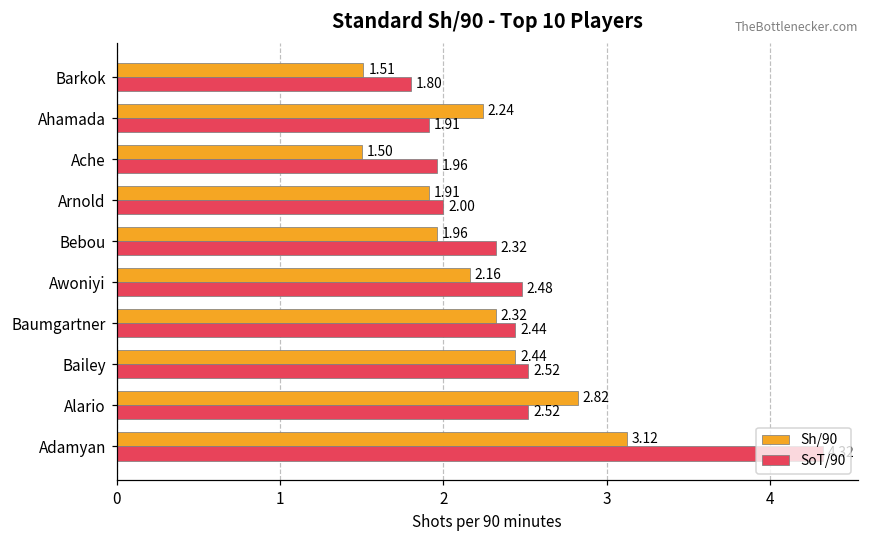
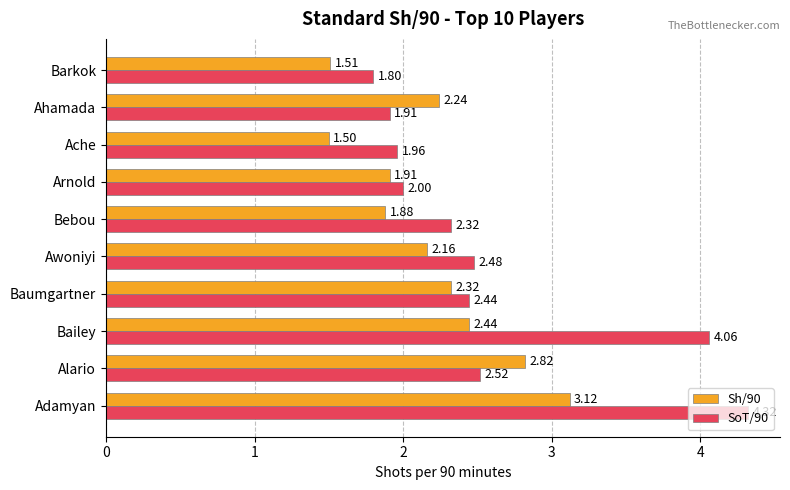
  {
    "Sh/90": {
      "Barkok": 1.51,
      "Ahamada": 2.24,
      "Ache": 1.50,
      "Arnold": 1.91,
-     "Bebou": 1.96,
+     "Bebou": 1.88,
      "Awoniyi": 2.16,
      "Baumgartner": 2.32,
      "Bailey": 2.44,
      "Alario": 2.82,
      "Adamyan": 3.12
    },
    "SoT/90": {
      "Barkok": 1.80,
      "Ahamada": 1.91,
      "Ache": 1.96,
      "Arnold": 2.00,
      "Bebou": 2.32,
      "Awoniyi": 2.48,
      "Baumgartner": 2.44,
-     "Bailey": 2.52,
+     "Bailey": 4.06,
      "Alario": 2.52
    }
  }
